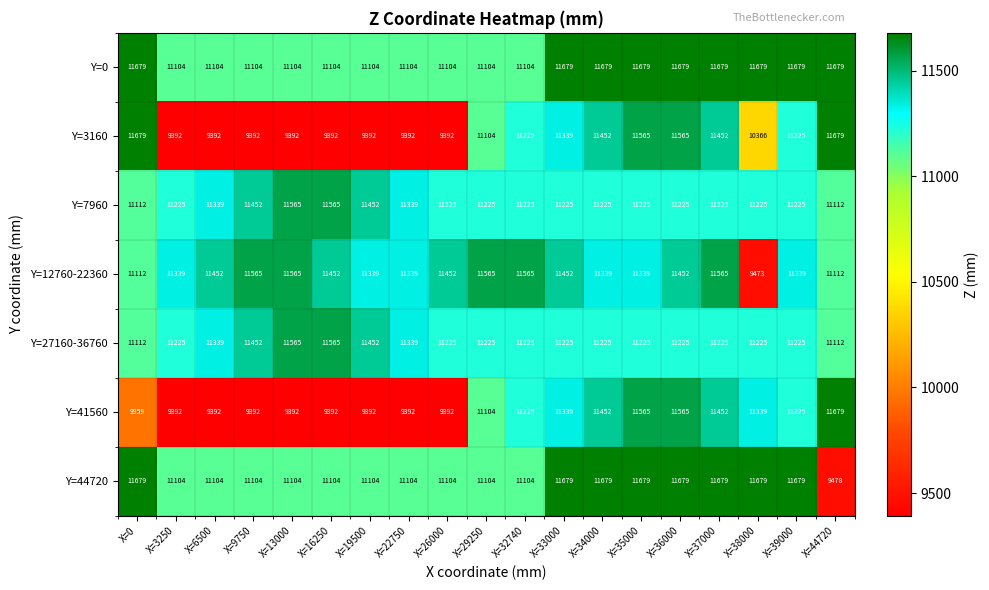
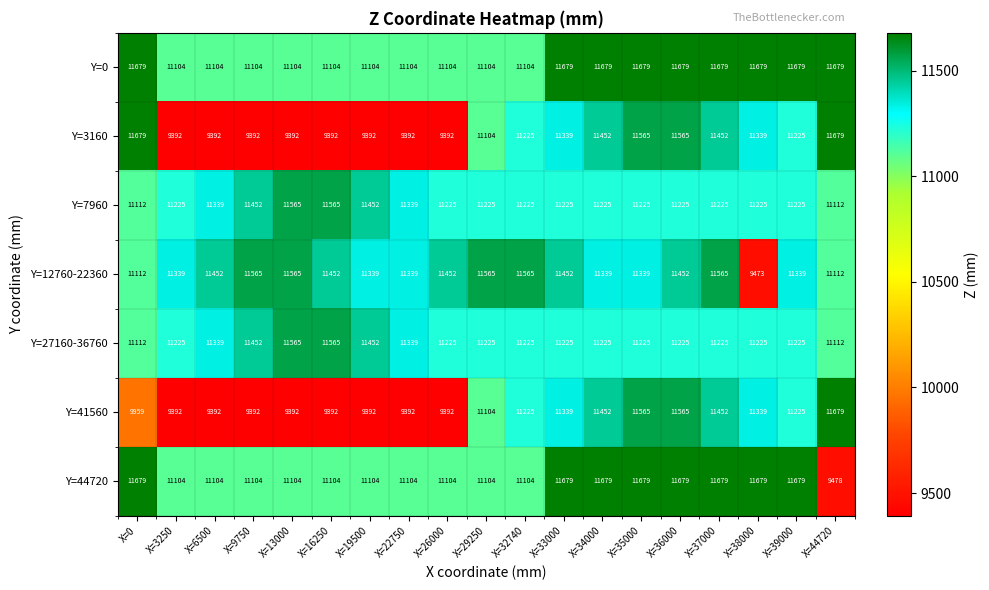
  {
    "Y=0": {
      "X=0": 11679,
      "X=3250": 11104,
      "X=6500": 11104,
      "X=9750": 11104,
      "X=13000": 11104,
      "X=16250": 11104,
      "X=19500": 11104,
      "X=22750": 11104,
      "X=26000": 11104,
      "X=29250": 11104,
      "X=32740": 11104,
      "X=33000": 11679,
      "X=34000": 11679,
      "X=35000": 11679,
      "X=36000": 11679,
      "X=37000": 11679,
      "X=38000": 11679,
      "X=39000": 11679,
      "X=44720": 11679
    },
    "Y=3160": {
      "X=0": 11679,
      "X=3250": 9392,
      "X=6500": 9392,
      "X=9750": 9392,
      "X=13000": 9392,
      "X=16250": 9392,
      "X=19500": 9392,
      "X=22750": 9392,
      "X=26000": 9392,
      "X=29250": 11104,
      "X=32740": 11225,
      "X=33000": 11339,
      "X=34000": 11452,
      "X=35000": 11565,
      "X=36000": 11565,
      "X=37000": 11452,
-     "X=38000": 10366,
+     "X=38000": 11339,
      "X=39000": 11225,
      "X=44720": 11679
    },
    "Y=7960": {
      "X=0": 11112,
      "X=3250": 11225,
      "X=6500": 11339,
      "X=9750": 11452,
      "X=13000": 11565,
      "X=16250": 11565,
      "X=19500": 11452,
      "X=22750": 11339,
      "X=26000": 11225,
      "X=29250": 11225,
      "X=32740": 11225,
      "X=33000": 11225,
      "X=34000": 11225,
      "X=35000": 11225,
      "X=36000": 11225,
      "X=37000": 11225,
      "X=38000": 11225,
      "X=39000": 11225,
      "X=44720": 11112
    },
    "Y=12760-22360": {
      "X=0": 11112,
      "X=3250": 11339,
      "X=6500": 11452,
      "X=9750": 11565,
      "X=13000": 11565,
      "X=16250": 11452,
      "X=19500": 11339,
      "X=22750": 11339,
      "X=26000": 11452,
      "X=29250": 11565,
      "X=32740": 11565,
      "X=33000": 11452,
      "X=34000": 11339,
      "X=35000": 11339,
      "X=36000": 11452,
      "X=37000": 11565,
      "X=38000": 9473,
      "X=39000": 11339,
      "X=44720": 11112
    },
    "Y=27160-36760": {
      "X=0": 11112,
      "X=3250": 11225,
      "X=6500": 11339,
      "X=9750": 11452,
      "X=13000": 11565,
      "X=16250": 11565,
      "X=19500": 11452,
      "X=22750": 11339,
      "X=26000": 11225,
      "X=29250": 11225,
      "X=32740": 11225,
      "X=33000": 11225,
      "X=34000": 11225,
      "X=35000": 11225,
      "X=36000": 11225,
      "X=37000": 11225,
      "X=38000": 11225,
      "X=39000": 11225,
      "X=44720": 11112
    },
    "Y=41560": {
      "X=0": 9959,
      "X=3250": 9392,
      "X=6500": 9392,
      "X=9750": 9392,
      "X=13000": 9392,
      "X=16250": 9392,
      "X=19500": 9392,
      "X=22750": 9392,
      "X=26000": 9392,
      "X=29250": 11104,
      "X=32740": 11225,
      "X=33000": 11339,
      "X=34000": 11452,
      "X=35000": 11565,
      "X=36000": 11565,
      "X=37000": 11452,
      "X=38000": 11339,
      "X=39000": 11225,
      "X=44720": 11679
    },
    "Y=44720": {
      "X=0": 11679,
      "X=3250": 11104,
      "X=6500": 11104,
      "X=9750": 11104,
      "X=13000": 11104,
      "X=16250": 11104,
      "X=19500": 11104,
      "X=22750": 11104,
      "X=26000": 11104,
      "X=29250": 11104,
      "X=32740": 11104,
      "X=33000": 11679,
      "X=34000": 11679,
      "X=35000": 11679,
      "X=36000": 11679,
      "X=37000": 11679,
      "X=38000": 11679,
      "X=39000": 11679,
      "X=44720": 9478
    }
  }
